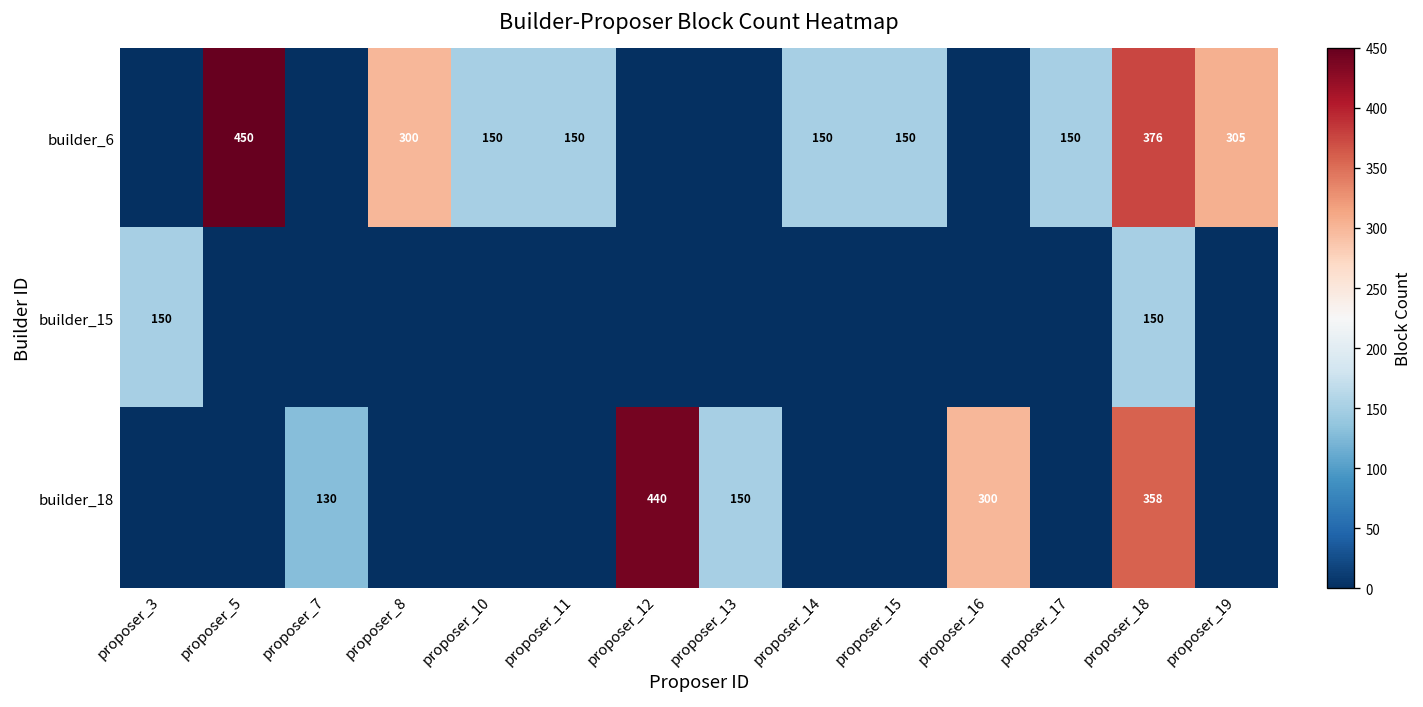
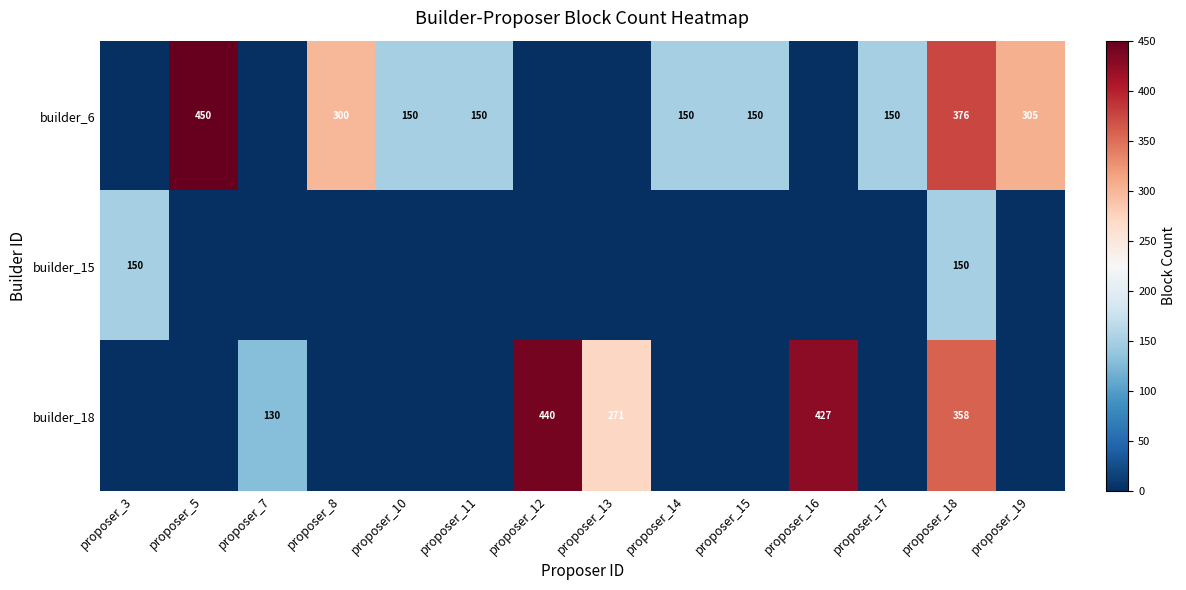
  {
    "builder_6": {
      "proposer_5": 450,
      "proposer_8": 300,
      "proposer_10": 150,
      "proposer_11": 150,
      "proposer_14": 150,
      "proposer_15": 150,
      "proposer_17": 150,
      "proposer_18": 376,
      "proposer_19": 305
    },
    "builder_15": {
      "proposer_3": 150,
      "proposer_18": 150
    },
    "builder_18": {
      "proposer_7": 130,
      "proposer_12": 440,
-     "proposer_13": 150,
-     "proposer_16": 300,
+     "proposer_13": 271,
+     "proposer_16": 427,
      "proposer_18": 358
    }
  }
